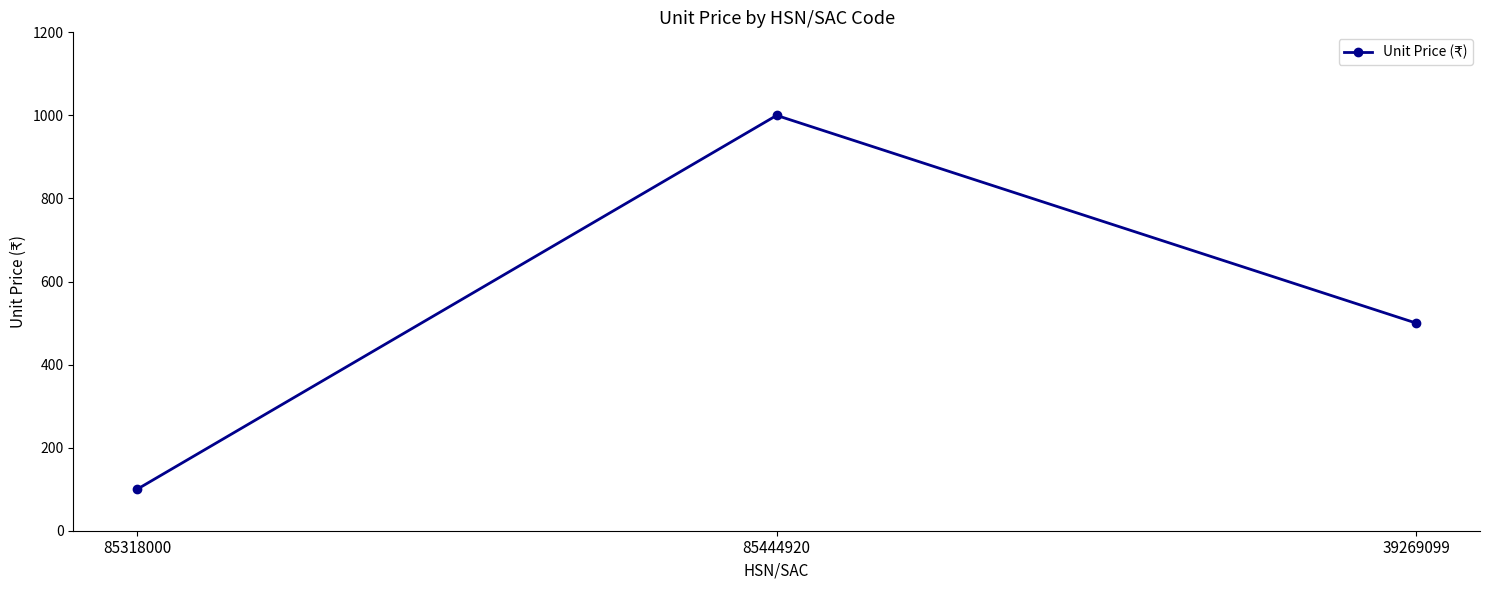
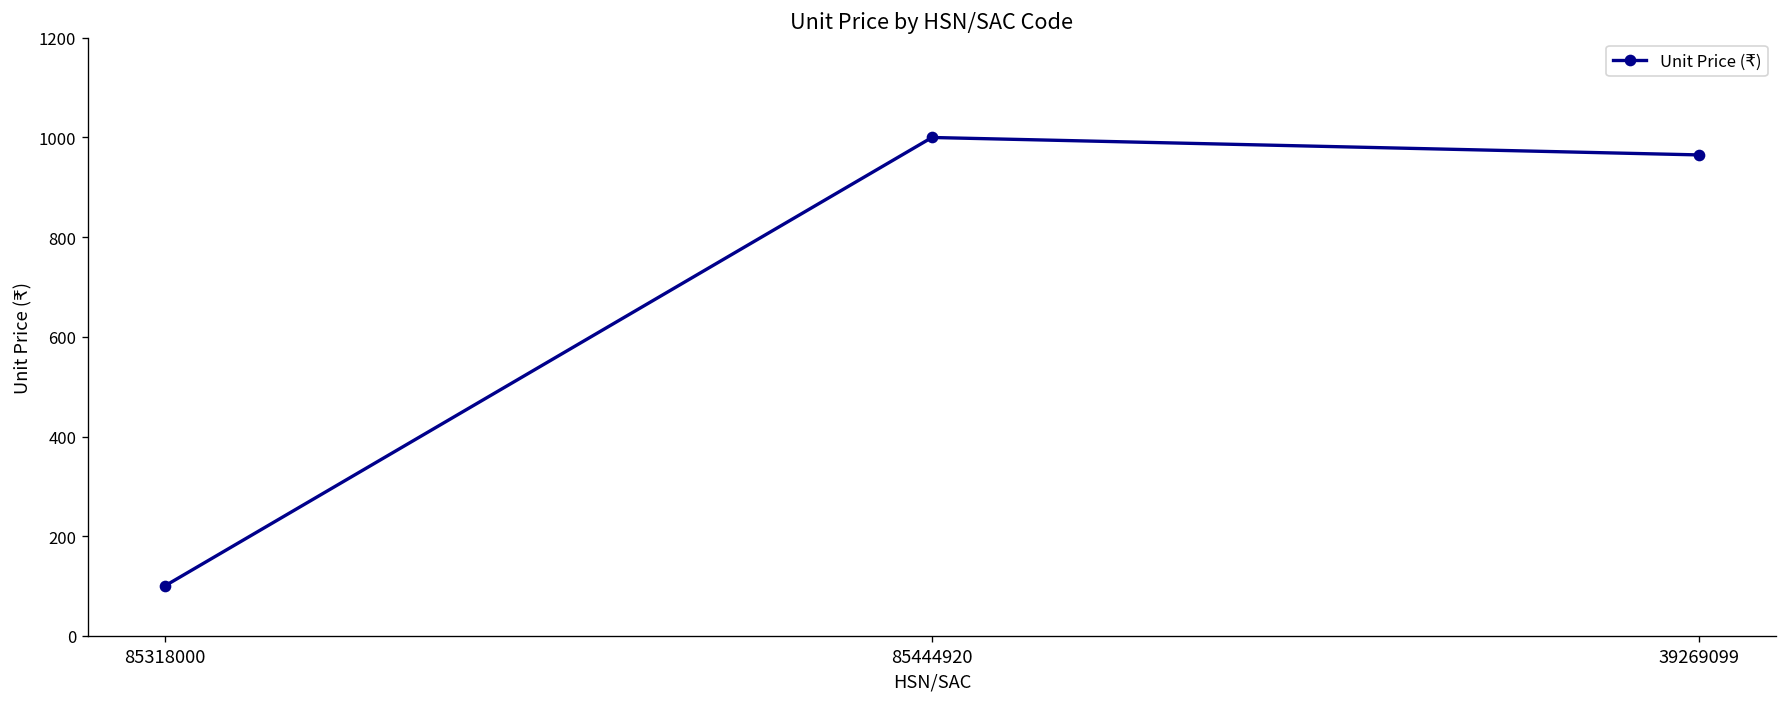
  {
    "85318000": 100,
    "85444920": 1000,
-   "39269099": 500
+   "39269099": 970
  }
